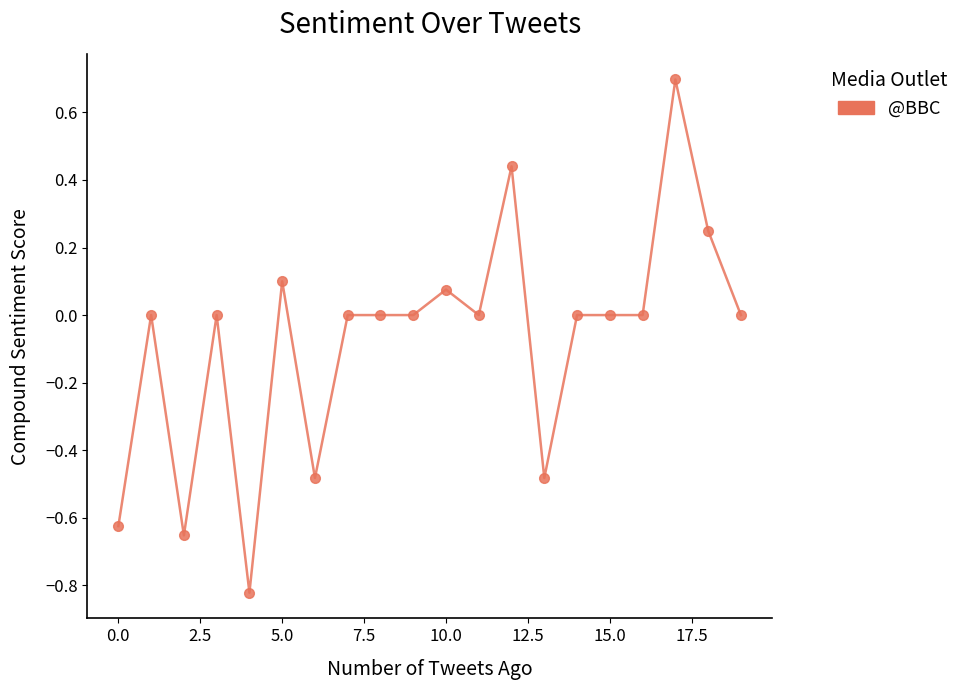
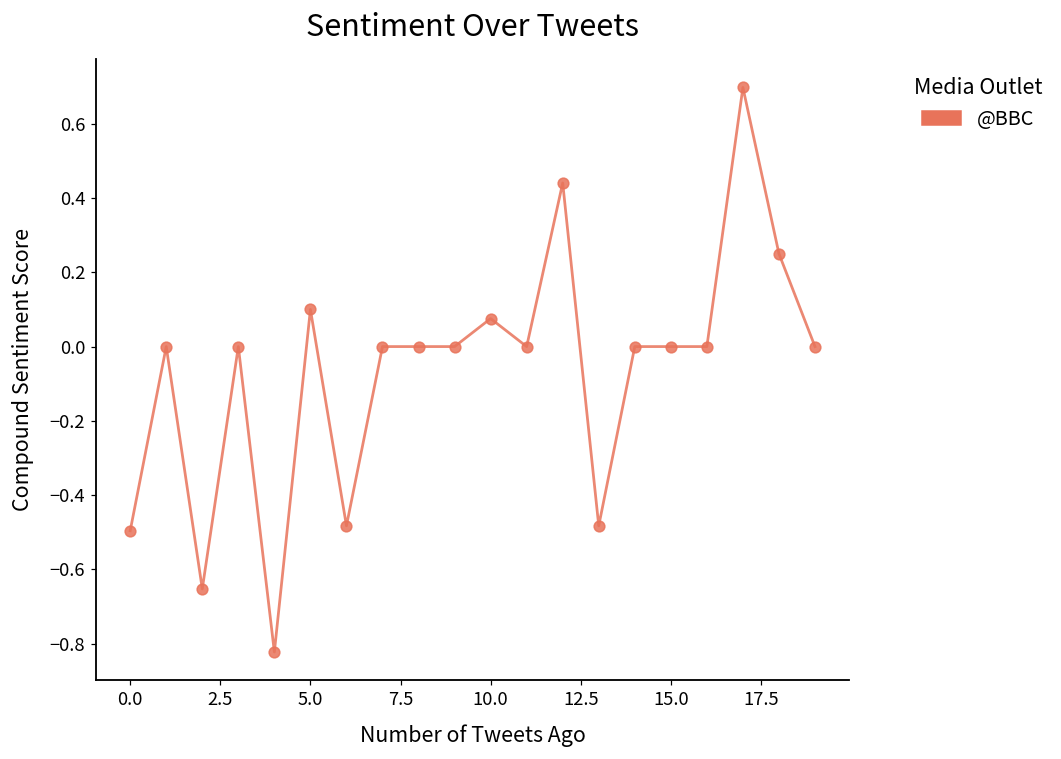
  {
-   "0.0": -0.62,
+   "0.0": -0.50,
    "5.0": 0.10,
    "10.0": 0.08,
    "15.0": 0.00
  }
